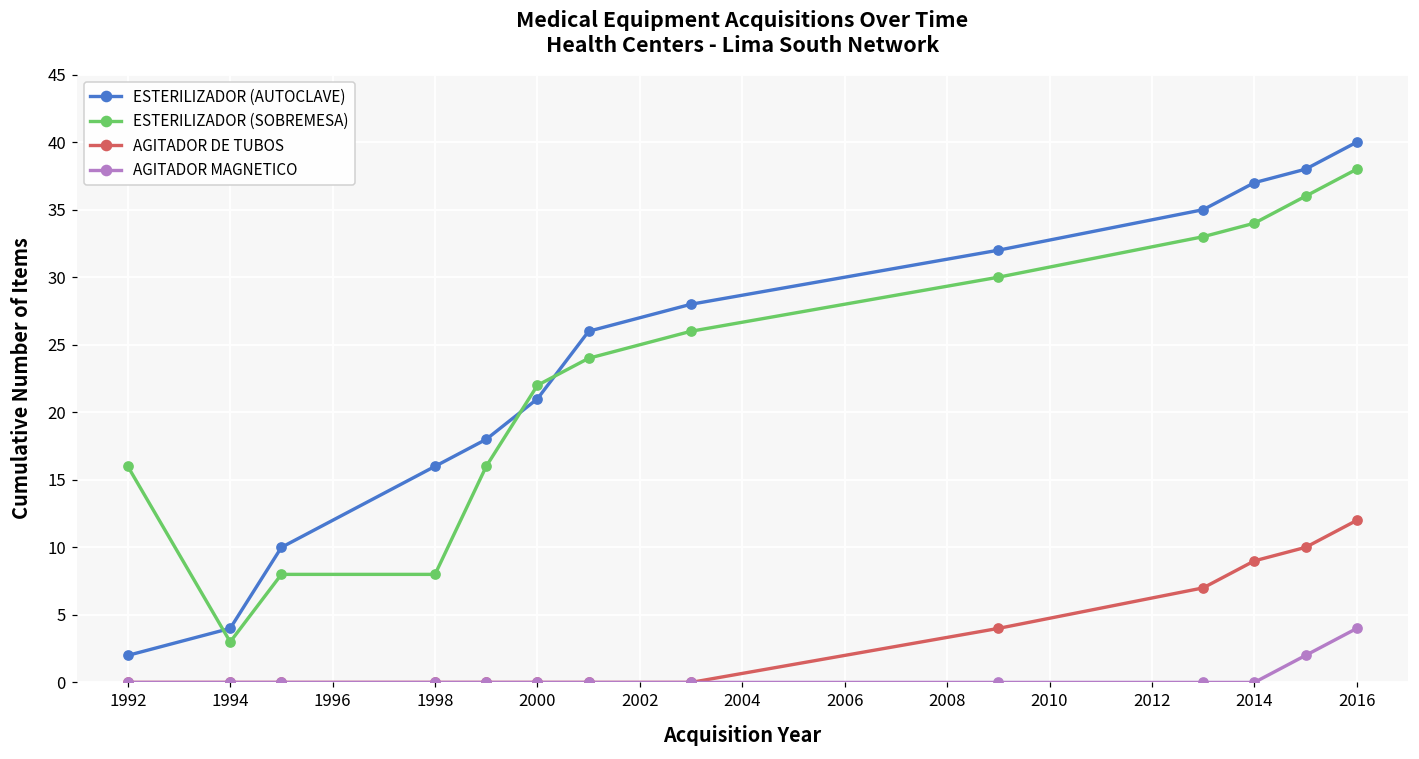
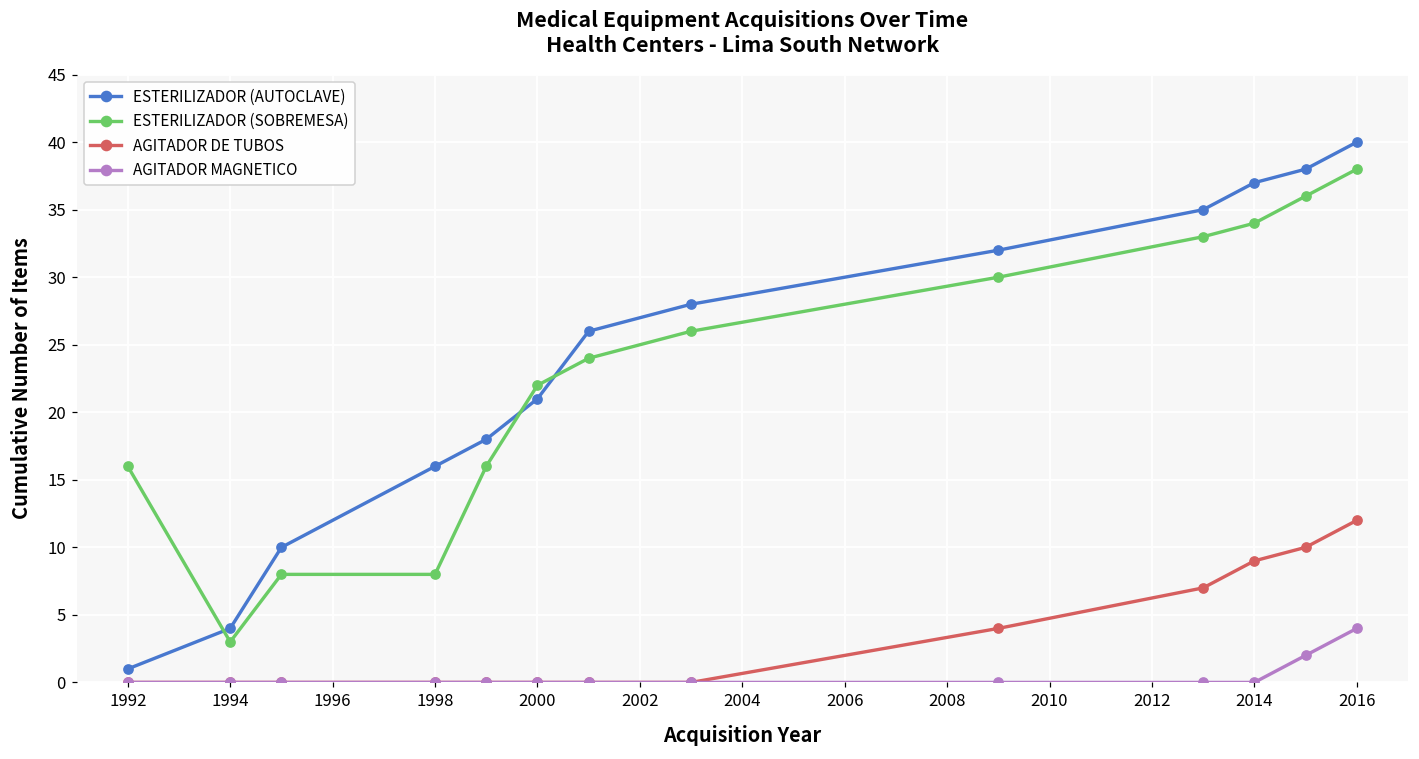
  {
    "ESTERILIZADOR (AUTOCLAVE)": {
-     "1992": 2,
+     "1992": 1,
      "1994": 4,
      "1998": 16,
      "2000": 21,
      "2014": 37,
      "2016": 40
    },
    "ESTERILIZADOR (SOBREMESA)": {
      "1992": 16,
      "1994": 3,
      "1998": 8,
      "2000": 22,
      "2014": 34,
      "2016": 38
    },
    "AGITADOR DE TUBOS": {
      "2014": 9,
      "2016": 12
    },
    "AGITADOR MAGNETICO": {
      "2014": 0,
      "2016": 4
    }
  }
